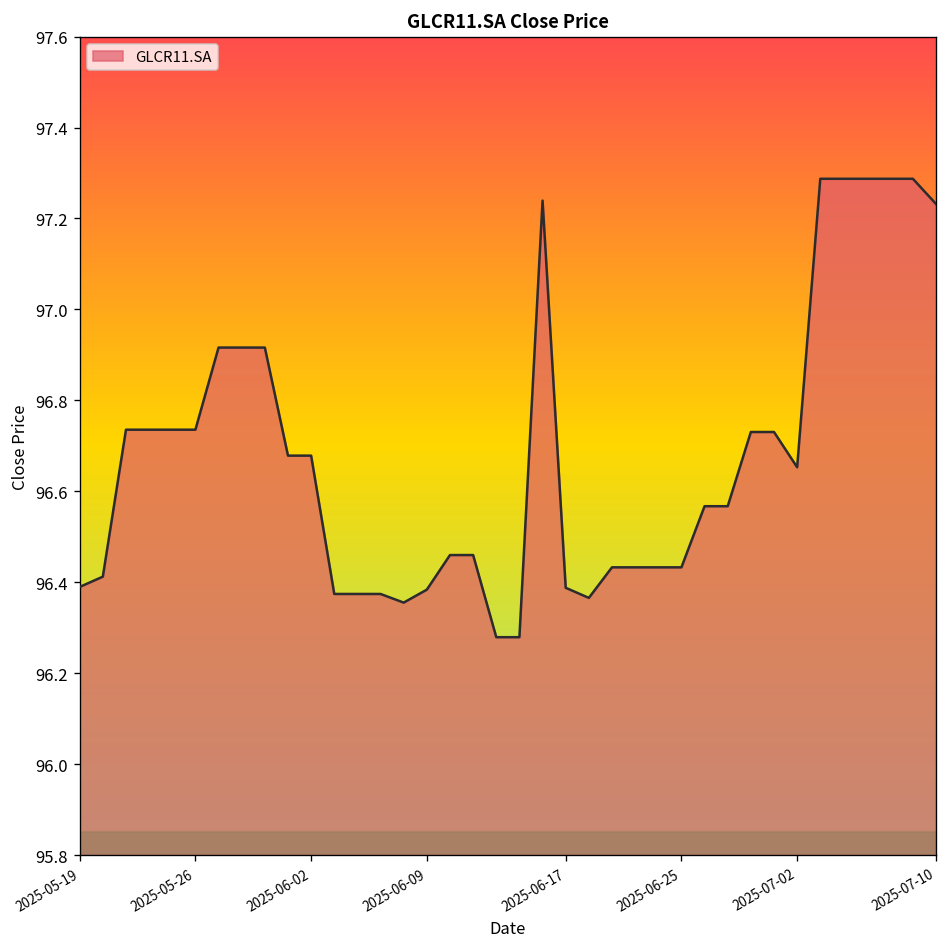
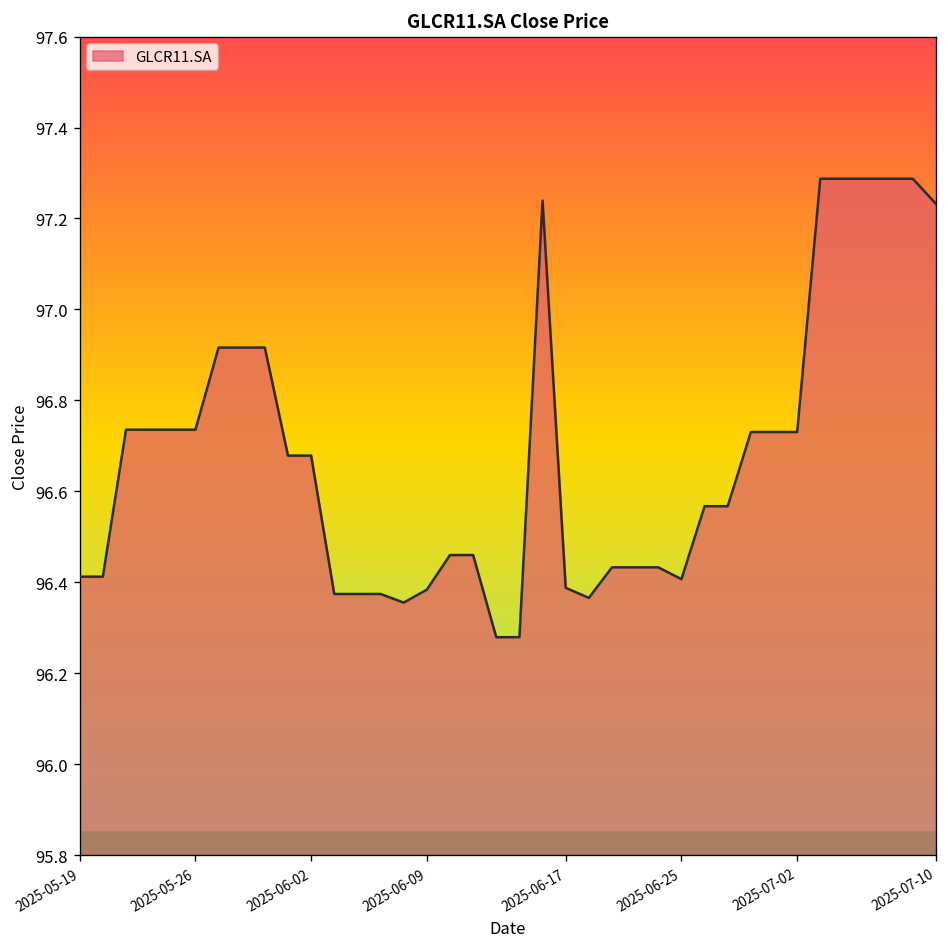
  {
-   "2025-05-19": 96.39,
+   "2025-05-19": 96.41,
    "2025-05-26": 96.74,
    "2025-06-02": 96.68,
    "2025-06-09": 96.38,
    "2025-06-17": 96.39,
-   "2025-06-25": 96.43,
-   "2025-07-02": 96.65,
+   "2025-06-25": 96.41,
+   "2025-07-02": 96.73,
    "2025-07-10": 97.23
  }
